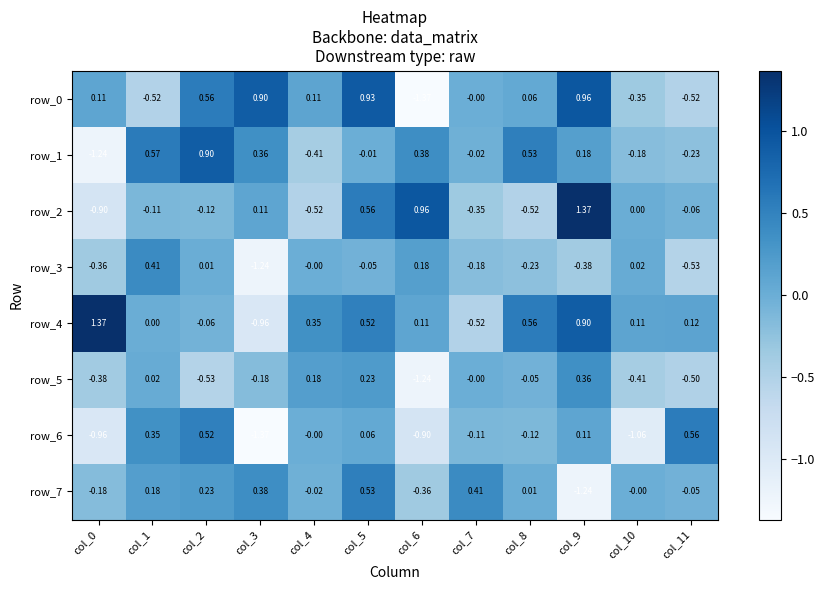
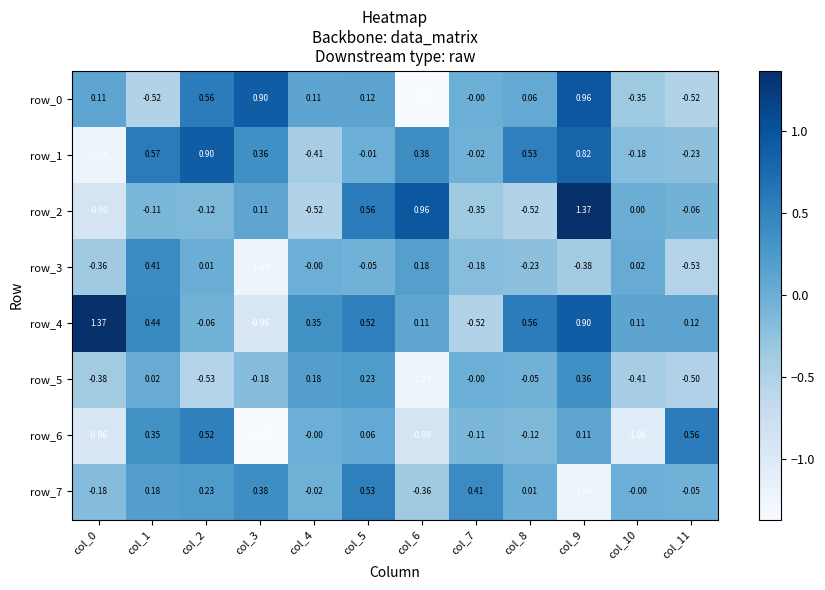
  {
    "row_0": {
      "col_0": 0.11,
      "col_1": -0.52,
      "col_2": 0.56,
      "col_3": 0.90,
      "col_4": 0.11,
-     "col_5": 0.93,
+     "col_5": 0.12,
      "col_7": -0.00,
      "col_8": 0.06,
      "col_9": 0.96,
      "col_10": -0.35,
      "col_11": -0.52
    },
    "row_1": {
      "col_1": 0.57,
      "col_2": 0.90,
      "col_3": 0.36,
      "col_4": -0.41,
      "col_5": -0.01,
      "col_6": 0.38,
      "col_7": -0.02,
      "col_8": 0.53,
-     "col_9": 0.18,
+     "col_9": 0.82,
      "col_10": -0.18,
      "col_11": -0.23
    },
    "row_2": {
      "col_1": -0.11,
      "col_2": -0.12,
      "col_3": 0.11,
      "col_4": -0.52,
      "col_5": 0.56,
      "col_6": 0.96,
      "col_7": -0.35,
      "col_8": -0.52,
      "col_9": 1.37,
      "col_10": 0.00,
      "col_11": -0.06
    },
    "row_3": {
      "col_0": -0.36,
      "col_1": 0.41,
      "col_2": 0.01,
      "col_4": -0.00,
      "col_5": -0.05,
      "col_6": 0.18,
      "col_7": -0.18,
      "col_8": -0.23,
      "col_9": -0.38,
      "col_10": 0.02,
      "col_11": -0.53
    },
    "row_4": {
      "col_0": 1.37,
-     "col_1": 0.00,
+     "col_1": 0.44,
      "col_2": -0.06,
      "col_4": 0.35,
      "col_5": 0.52,
      "col_6": 0.11,
      "col_7": -0.52,
      "col_8": 0.56,
      "col_9": 0.90,
      "col_10": 0.11,
      "col_11": 0.12
    },
    "row_5": {
      "col_0": -0.38,
      "col_1": 0.02,
      "col_2": -0.53,
      "col_3": -0.18,
      "col_4": 0.18,
      "col_5": 0.23,
      "col_7": -0.00,
      "col_8": -0.05,
      "col_9": 0.36,
      "col_10": -0.41,
      "col_11": -0.50
    },
    "row_6": {
      "col_1": 0.35,
      "col_2": 0.52,
      "col_4": -0.00,
      "col_5": 0.06,
      "col_7": -0.11,
      "col_8": -0.12,
      "col_9": 0.11,
      "col_11": 0.56
    },
    "row_7": {
      "col_0": -0.18,
      "col_1": 0.18,
      "col_2": 0.23,
      "col_3": 0.38,
      "col_4": -0.02,
      "col_5": 0.53,
      "col_6": -0.36,
      "col_7": 0.41,
      "col_8": 0.01,
      "col_10": -0.00,
      "col_11": -0.05
    }
  }
